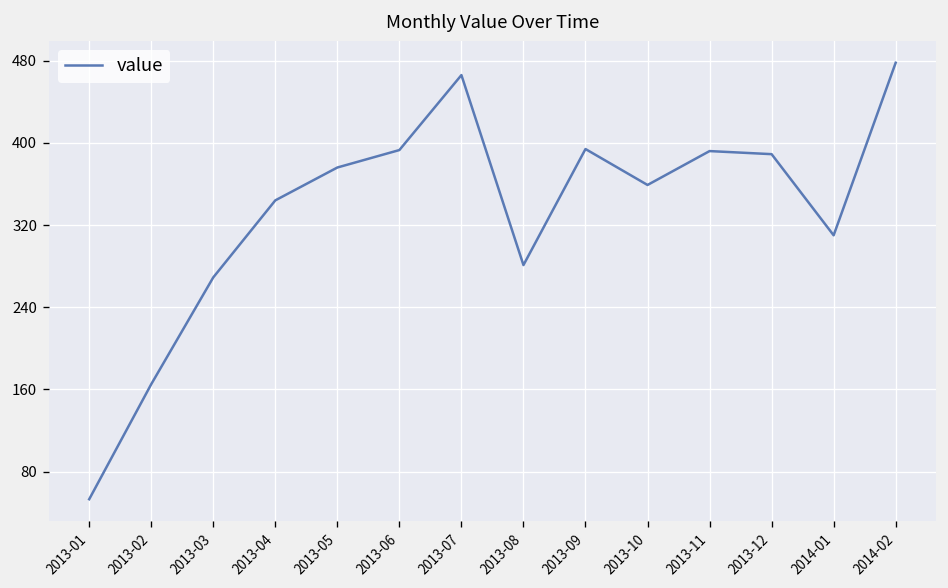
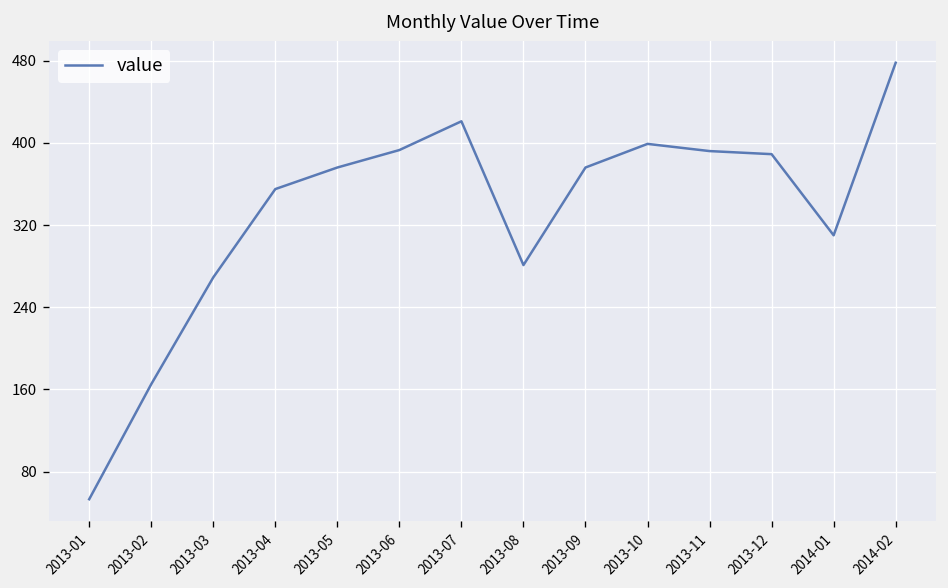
  {
    "2013-01": 50,
    "2013-02": 170,
    "2013-03": 270,
-   "2013-04": 340,
+   "2013-04": 360,
    "2013-05": 380,
    "2013-06": 390,
-   "2013-07": 470,
+   "2013-07": 420,
    "2013-08": 280,
-   "2013-09": 390,
-   "2013-10": 360,
+   "2013-09": 380,
+   "2013-10": 400,
    "2013-11": 390,
    "2013-12": 390,
    "2014-01": 310,
    "2014-02": 480
  }
